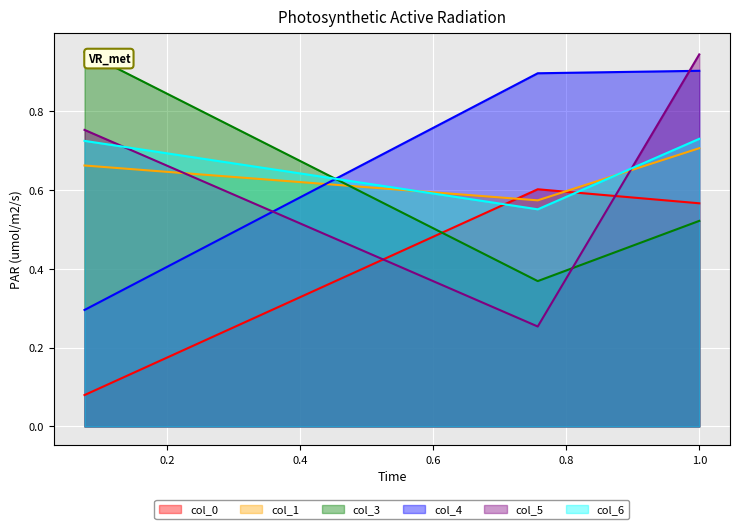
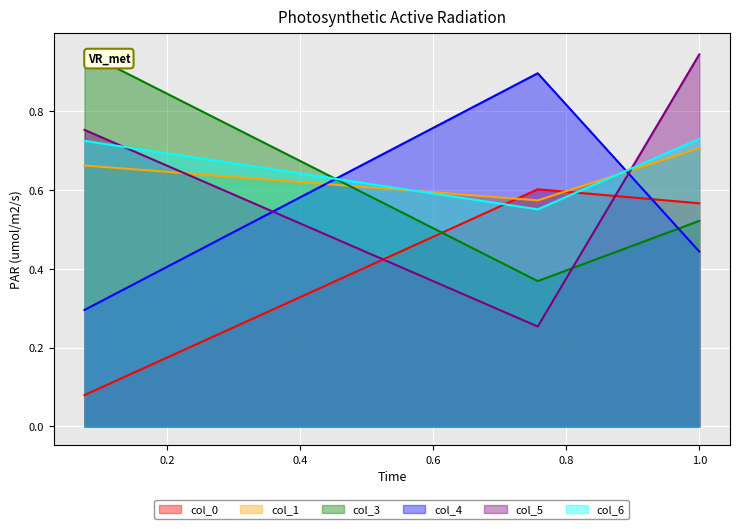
  {
    "col_0": {
      "1.0": 0.57
    },
    "col_1": {
      "1.0": 0.71
    },
    "col_3": {
      "1.0": 0.52
    },
    "col_4": {
-     "1.0": 0.90
+     "1.0": 0.44
    },
    "col_5": {
      "1.0": 0.94
    },
    "col_6": {
      "1.0": 0.73
    }
  }
